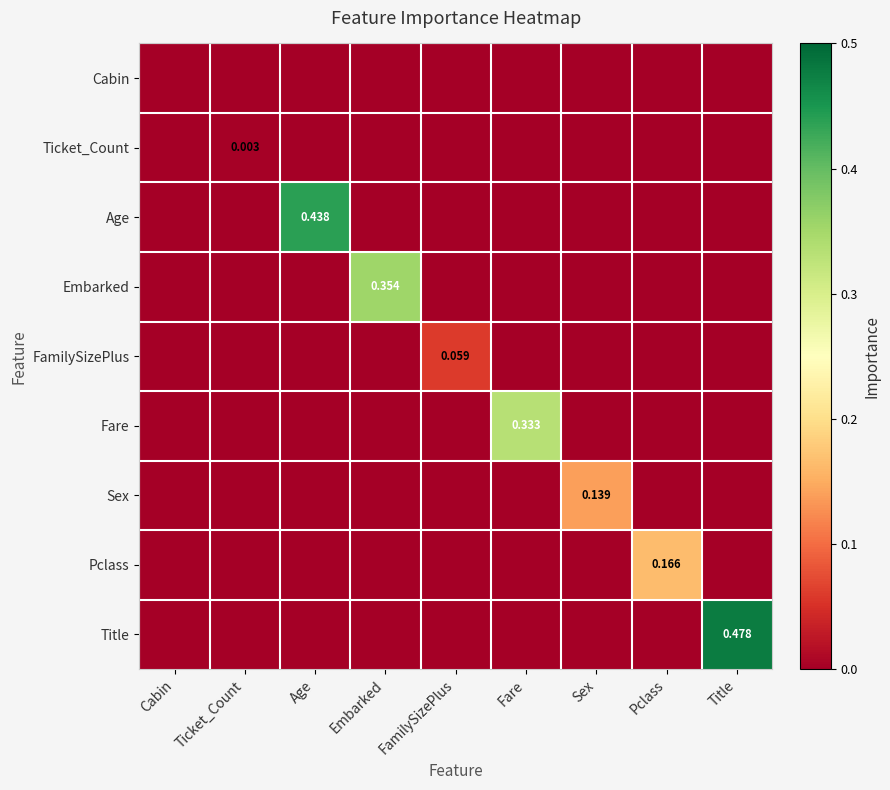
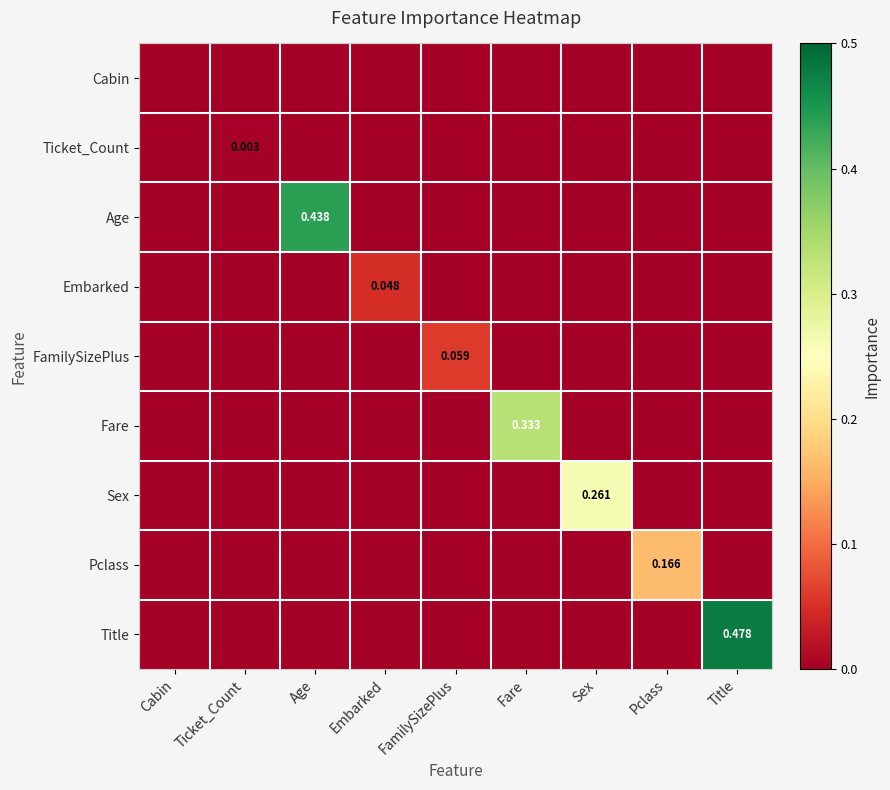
  {
    "Ticket_Count": {
      "Ticket_Count": 0.003
    },
    "Age": {
      "Age": 0.438
    },
    "Embarked": {
-     "Embarked": 0.354
+     "Embarked": 0.048
    },
    "FamilySizePlus": {
      "FamilySizePlus": 0.059
    },
    "Fare": {
      "Fare": 0.333
    },
    "Sex": {
-     "Sex": 0.139
+     "Sex": 0.261
    },
    "Pclass": {
      "Pclass": 0.166
    },
    "Title": {
      "Title": 0.478
    }
  }
